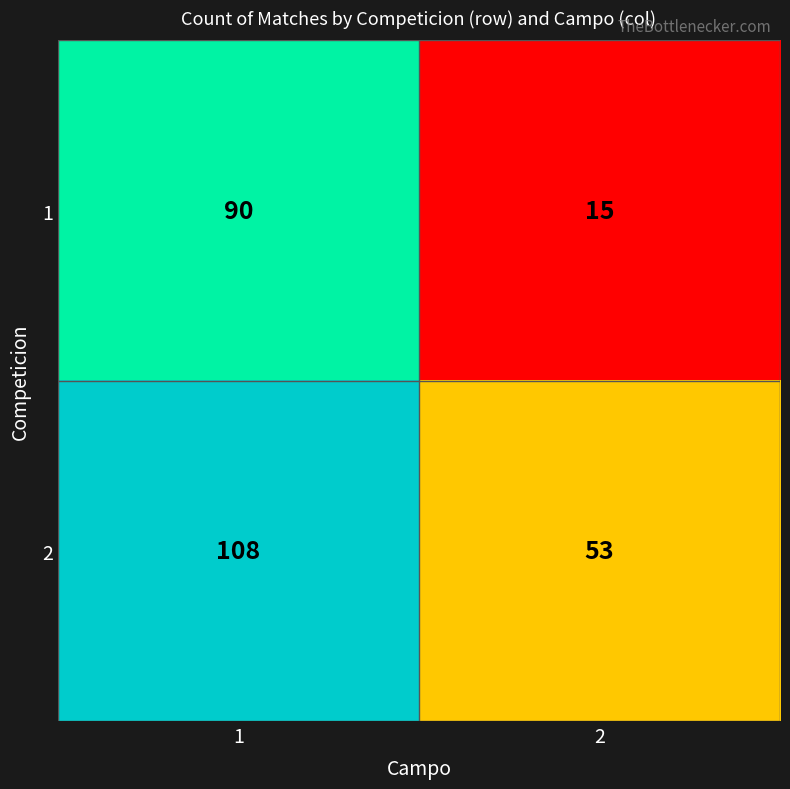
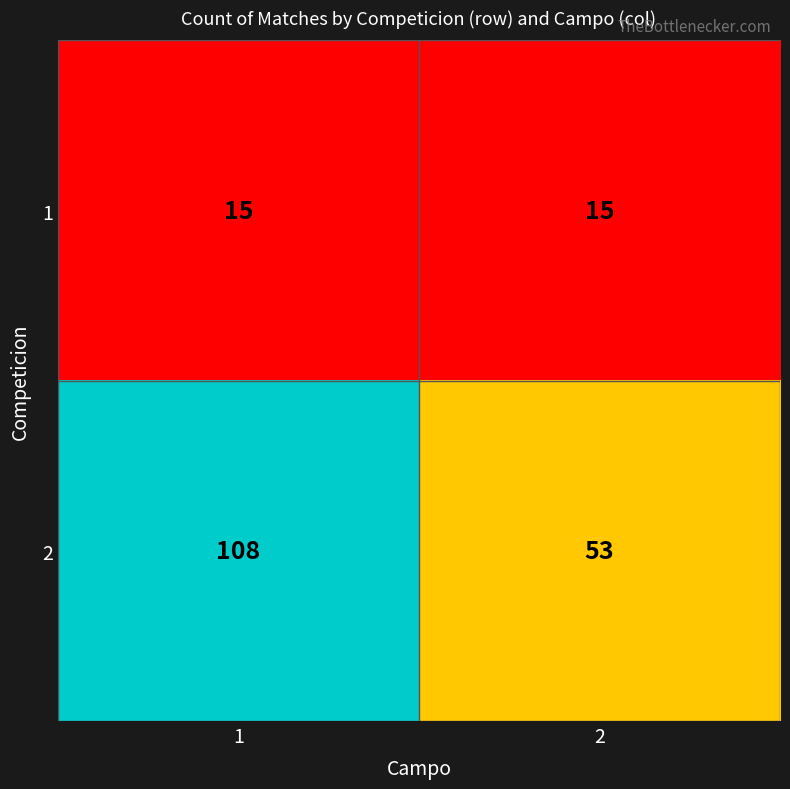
  {
    "1": {
-     "1": 90,
+     "1": 15,
      "2": 15
    },
    "2": {
      "1": 108,
      "2": 53
    }
  }
